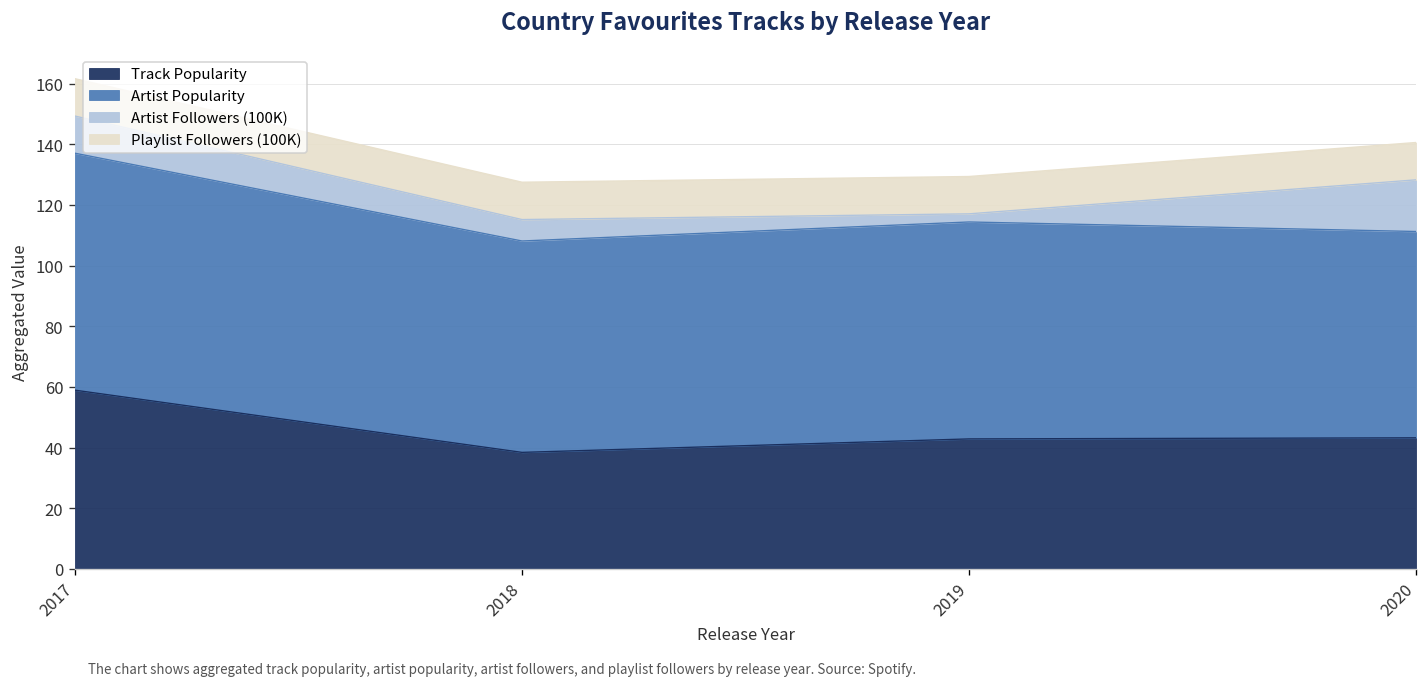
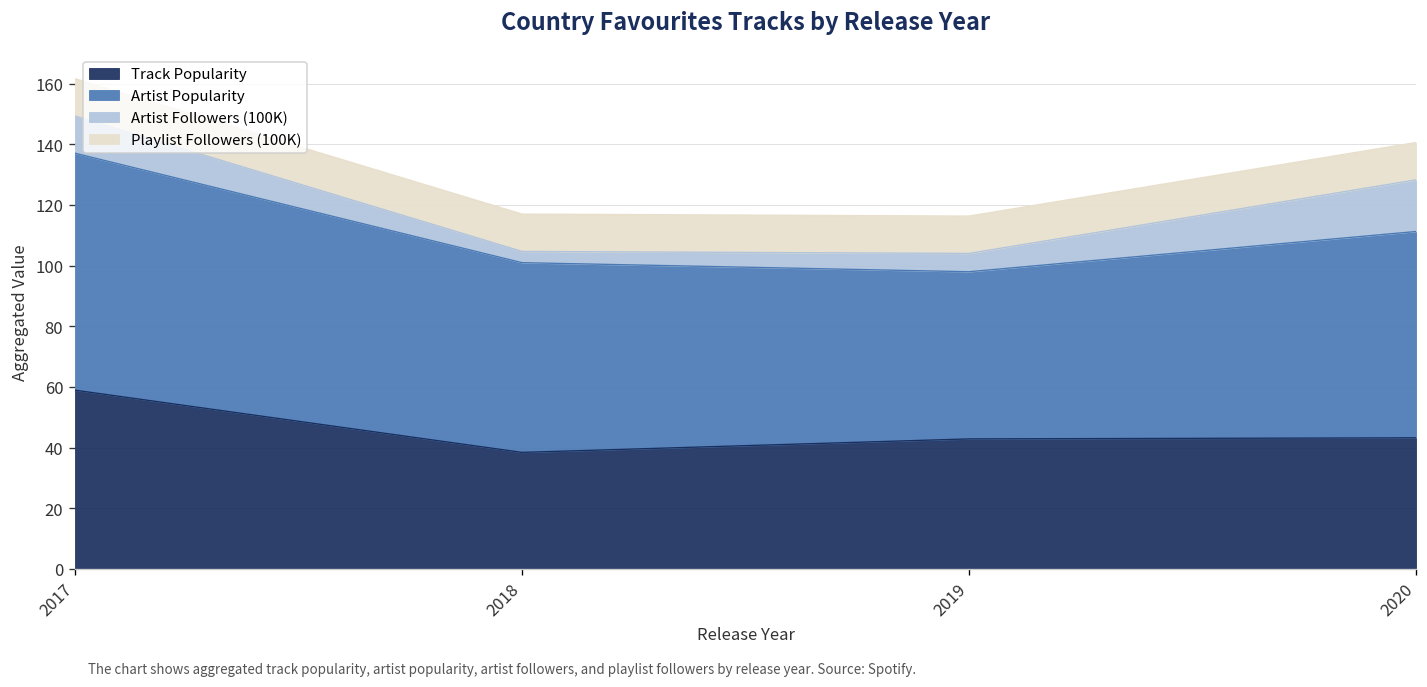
  {
    "Track Popularity": {
      "2017": 59,
      "2018": 39,
      "2019": 43,
      "2020": 43
    },
    "Artist Popularity": {
      "2017": 78,
-     "2018": 70,
-     "2019": 72,
+     "2018": 63,
+     "2019": 55,
      "2020": 68
    },
    "Artist Followers (100K)": {
      "2017": 12,
-     "2018": 7,
-     "2019": 3,
+     "2018": 4,
+     "2019": 6,
      "2020": 17
    },
    "Playlist Followers (100K)": {
      "2017": 12,
      "2018": 12,
      "2019": 12,
      "2020": 12
    }
  }
